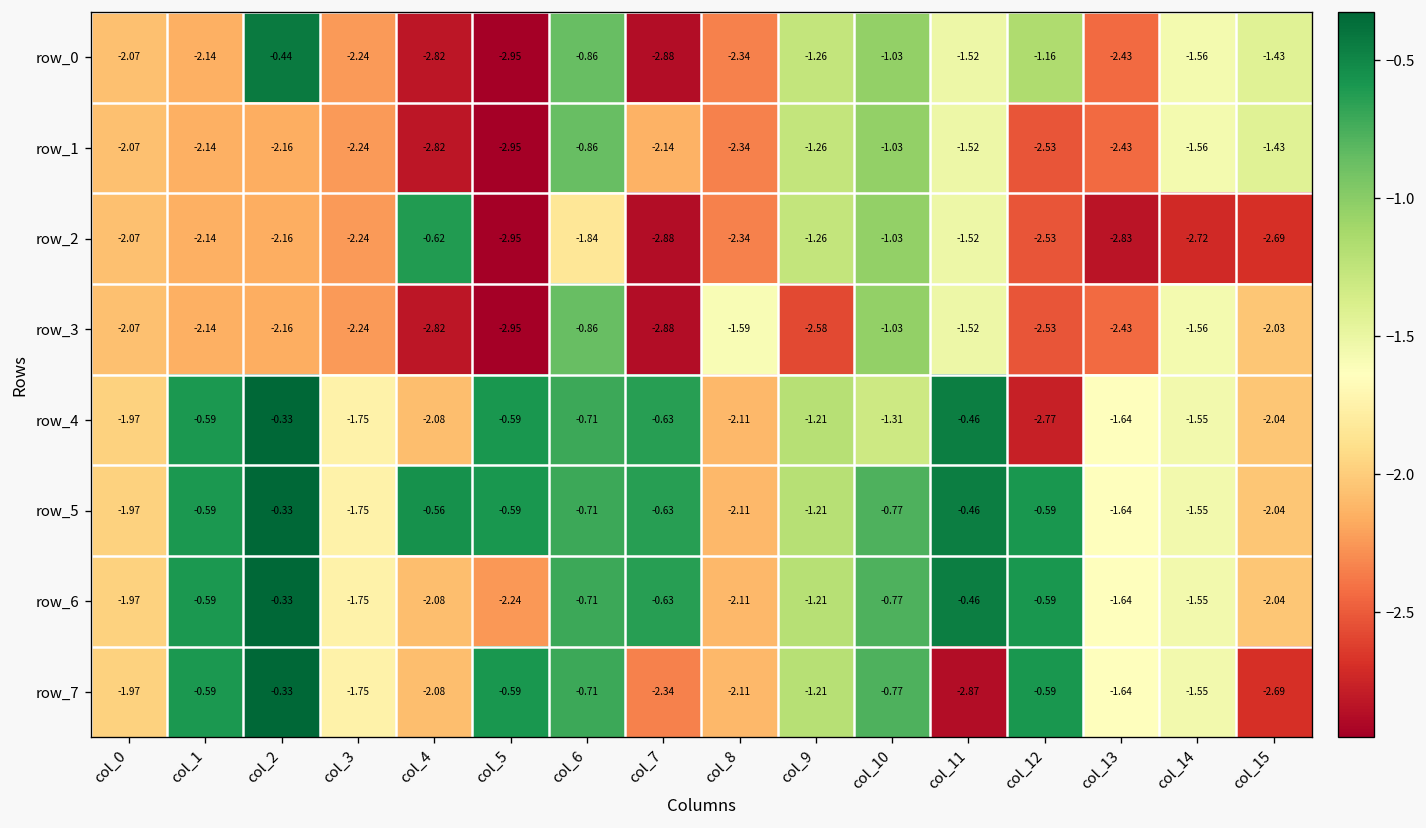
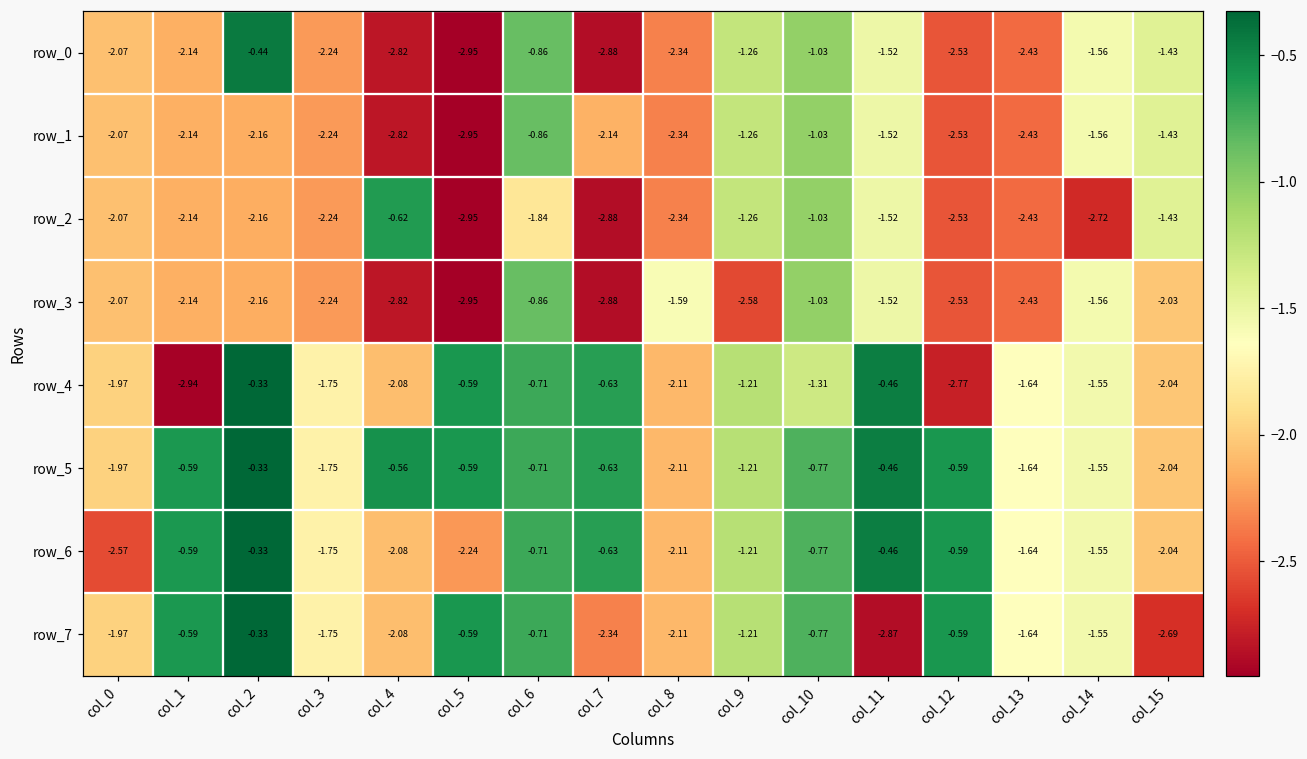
  {
    "row_0": {
      "col_0": -2.07,
      "col_1": -2.14,
      "col_2": -0.44,
      "col_3": -2.24,
      "col_4": -2.82,
      "col_5": -2.95,
      "col_6": -0.86,
      "col_7": -2.88,
      "col_8": -2.34,
      "col_9": -1.26,
      "col_10": -1.03,
      "col_11": -1.52,
-     "col_12": -1.16,
+     "col_12": -2.53,
      "col_13": -2.43,
      "col_14": -1.56,
      "col_15": -1.43
    },
    "row_1": {
      "col_0": -2.07,
      "col_1": -2.14,
      "col_2": -2.16,
      "col_3": -2.24,
      "col_4": -2.82,
      "col_5": -2.95,
      "col_6": -0.86,
      "col_7": -2.14,
      "col_8": -2.34,
      "col_9": -1.26,
      "col_10": -1.03,
      "col_11": -1.52,
      "col_12": -2.53,
      "col_13": -2.43,
      "col_14": -1.56,
      "col_15": -1.43
    },
    "row_2": {
      "col_0": -2.07,
      "col_1": -2.14,
      "col_2": -2.16,
      "col_3": -2.24,
      "col_4": -0.62,
      "col_5": -2.95,
      "col_6": -1.84,
      "col_7": -2.88,
      "col_8": -2.34,
      "col_9": -1.26,
      "col_10": -1.03,
      "col_11": -1.52,
      "col_12": -2.53,
-     "col_13": -2.83,
+     "col_13": -2.43,
      "col_14": -2.72,
-     "col_15": -2.69
+     "col_15": -1.43
    },
    "row_3": {
      "col_0": -2.07,
      "col_1": -2.14,
      "col_2": -2.16,
      "col_3": -2.24,
      "col_4": -2.82,
      "col_5": -2.95,
      "col_6": -0.86,
      "col_7": -2.88,
      "col_8": -1.59,
      "col_9": -2.58,
      "col_10": -1.03,
      "col_11": -1.52,
      "col_12": -2.53,
      "col_13": -2.43,
      "col_14": -1.56,
      "col_15": -2.03
    },
    "row_4": {
      "col_0": -1.97,
-     "col_1": -0.59,
+     "col_1": -2.94,
      "col_2": -0.33,
      "col_3": -1.75,
      "col_4": -2.08,
      "col_5": -0.59,
      "col_6": -0.71,
      "col_7": -0.63,
      "col_8": -2.11,
      "col_9": -1.21,
      "col_10": -1.31,
      "col_11": -0.46,
      "col_12": -2.77,
      "col_13": -1.64,
      "col_14": -1.55,
      "col_15": -2.04
    },
    "row_5": {
      "col_0": -1.97,
      "col_1": -0.59,
      "col_2": -0.33,
      "col_3": -1.75,
      "col_4": -0.56,
      "col_5": -0.59,
      "col_6": -0.71,
      "col_7": -0.63,
      "col_8": -2.11,
      "col_9": -1.21,
      "col_10": -0.77,
      "col_11": -0.46,
      "col_12": -0.59,
      "col_13": -1.64,
      "col_14": -1.55,
      "col_15": -2.04
    },
    "row_6": {
-     "col_0": -1.97,
+     "col_0": -2.57,
      "col_1": -0.59,
      "col_2": -0.33,
      "col_3": -1.75,
      "col_4": -2.08,
      "col_5": -2.24,
      "col_6": -0.71,
      "col_7": -0.63,
      "col_8": -2.11,
      "col_9": -1.21,
      "col_10": -0.77,
      "col_11": -0.46,
      "col_12": -0.59,
      "col_13": -1.64,
      "col_14": -1.55,
      "col_15": -2.04
    },
    "row_7": {
      "col_0": -1.97,
      "col_1": -0.59,
      "col_2": -0.33,
      "col_3": -1.75,
      "col_4": -2.08,
      "col_5": -0.59,
      "col_6": -0.71,
      "col_7": -2.34,
      "col_8": -2.11,
      "col_9": -1.21,
      "col_10": -0.77,
      "col_11": -2.87,
      "col_12": -0.59,
      "col_13": -1.64,
      "col_14": -1.55,
      "col_15": -2.69
    }
  }
